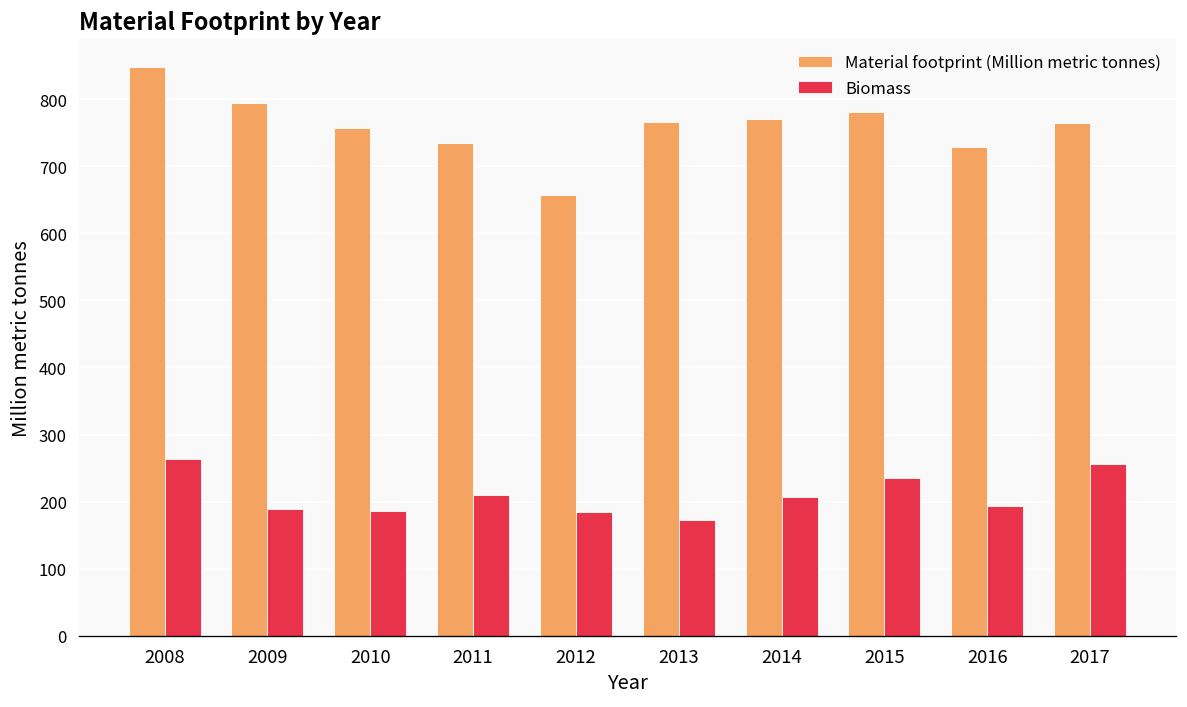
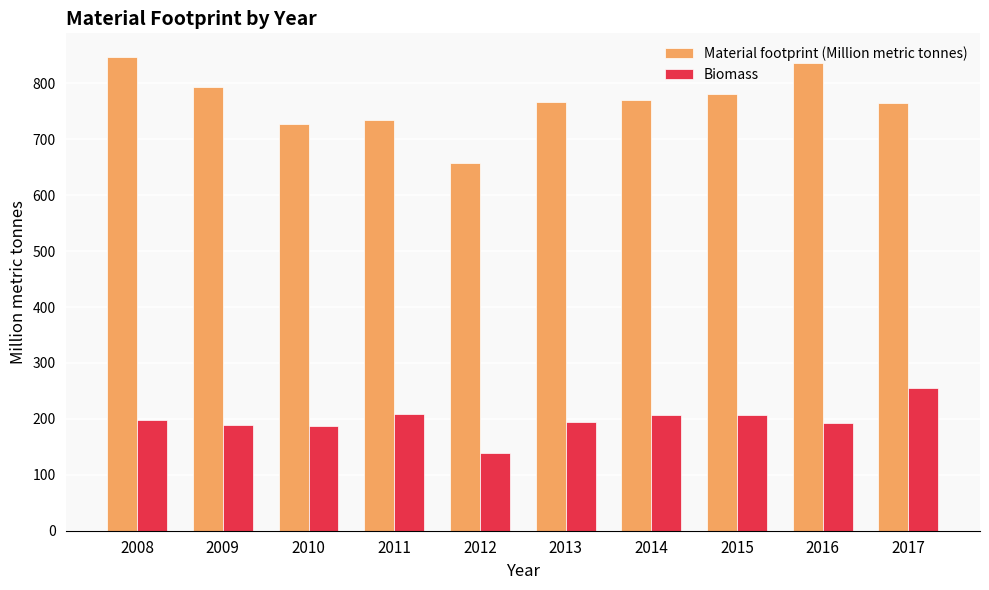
  {
    "Material footprint (Million metric tonnes)": {
      "2008": 850,
      "2009": 790,
-     "2010": 760,
+     "2010": 730,
      "2011": 730,
      "2012": 660,
      "2013": 770,
      "2014": 770,
      "2015": 780,
-     "2016": 730,
+     "2016": 840,
      "2017": 760
    },
    "Biomass": {
-     "2008": 260,
+     "2008": 200,
      "2009": 190,
      "2010": 190,
      "2011": 210,
-     "2012": 180,
-     "2013": 170,
+     "2012": 140,
+     "2013": 190,
      "2014": 210,
-     "2015": 240,
+     "2015": 210,
      "2016": 190,
      "2017": 260
    }
  }
